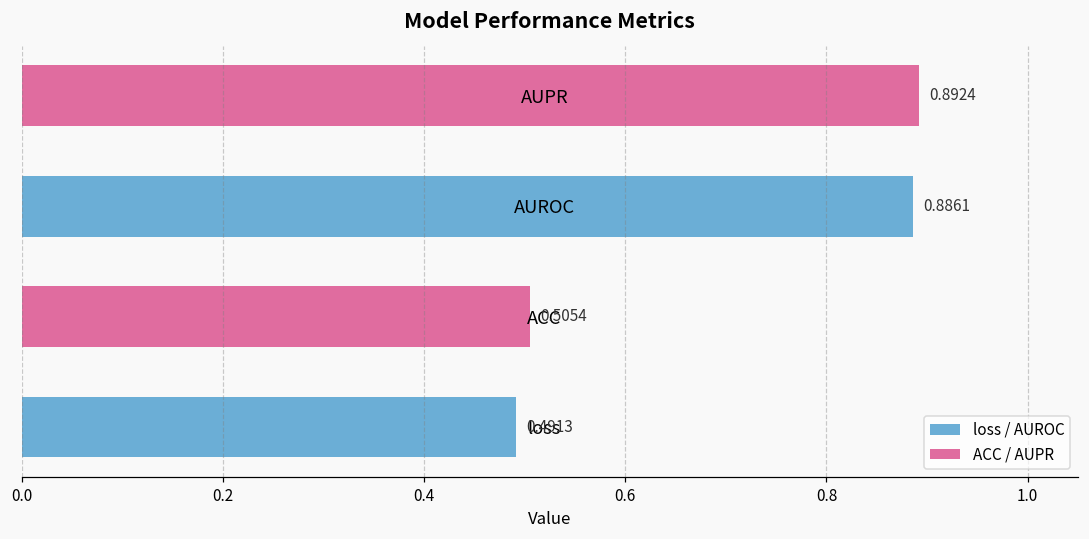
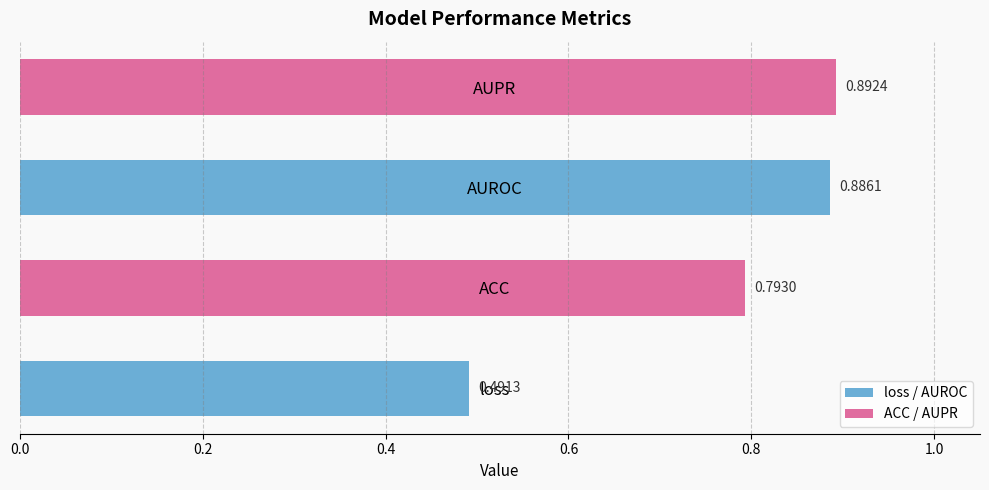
  {
    "AUPR": 0.8924,
    "AUROC": 0.8861,
-   "ACC": 0.5054,
+   "ACC": 0.7930,
    "loss": 0.4913
  }
